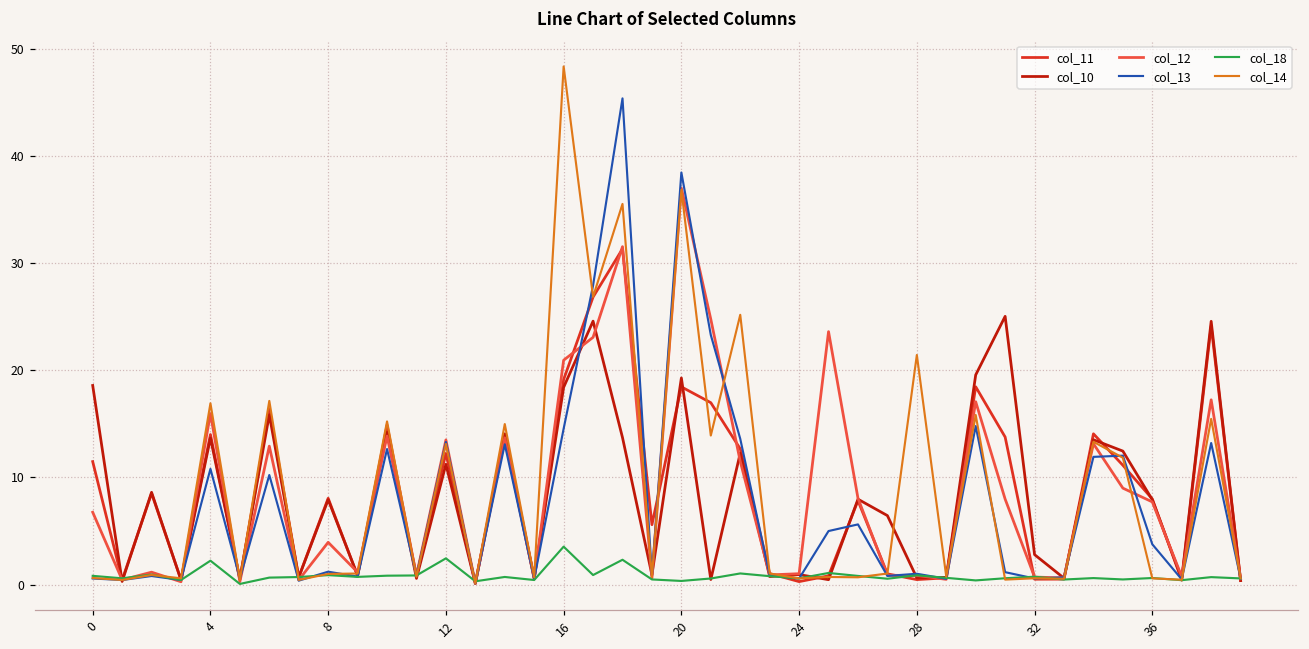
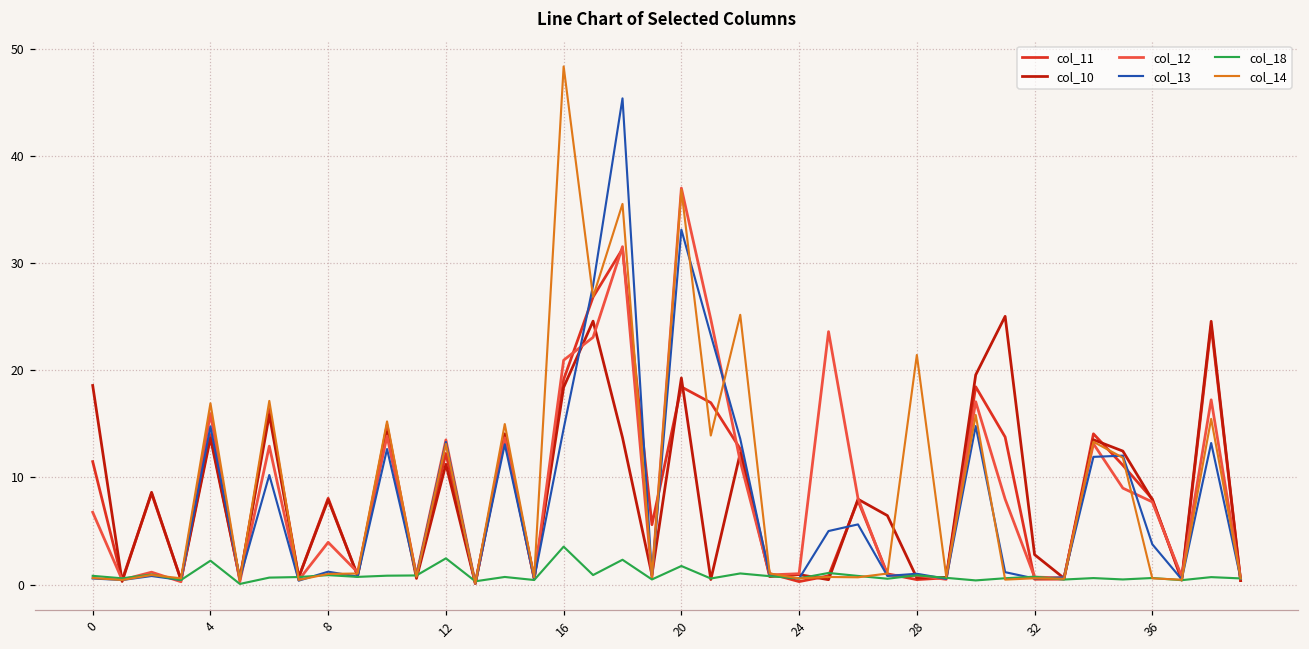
  {
    "col_13": {
-     "4": 11,
+     "4": 15,
      "16": 15,
-     "20": 38,
+     "20": 33,
      "36": 4
    },
    "col_18": {
      "4": 2,
      "12": 2,
      "16": 4,
-     "20": 0
+     "20": 2
    }
  }
